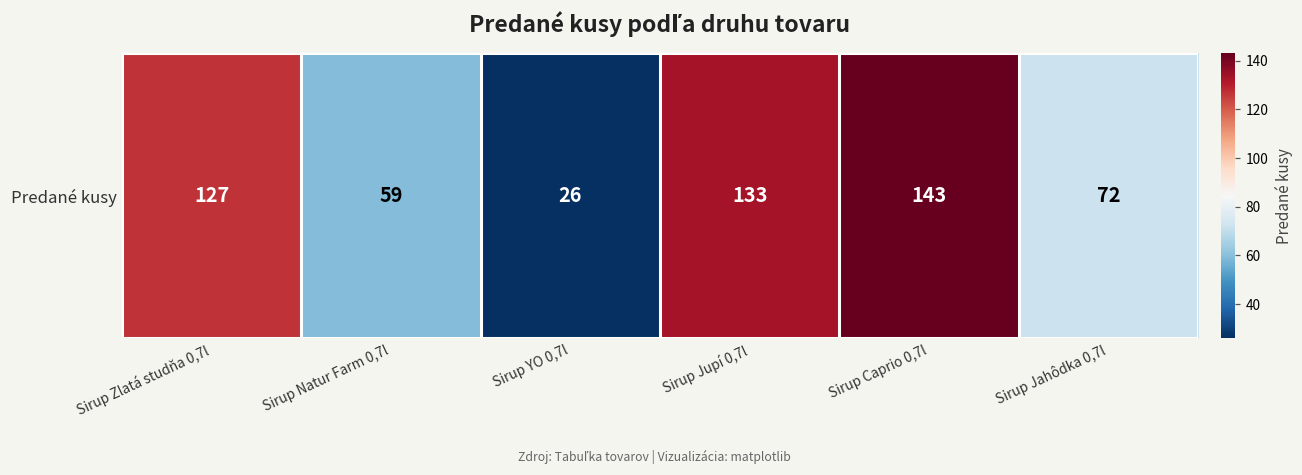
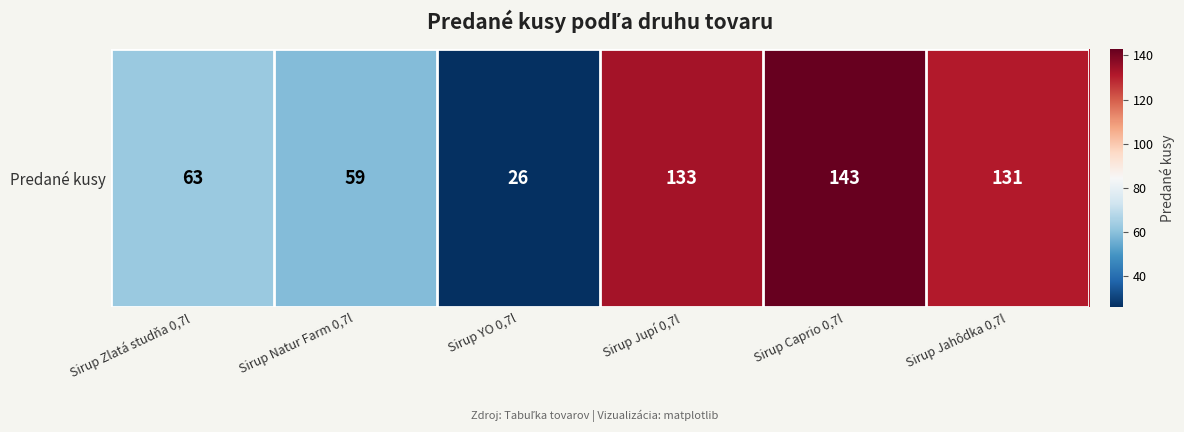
  {
    "Predané kusy": {
-     "Sirup Zlatá studňa 0,7l": 127,
+     "Sirup Zlatá studňa 0,7l": 63,
      "Sirup Natur Farm 0,7l": 59,
      "Sirup YO 0,7l": 26,
      "Sirup Jupí 0,7l": 133,
      "Sirup Caprio 0,7l": 143,
-     "Sirup Jahôdka 0,7l": 72
+     "Sirup Jahôdka 0,7l": 131
    }
  }
